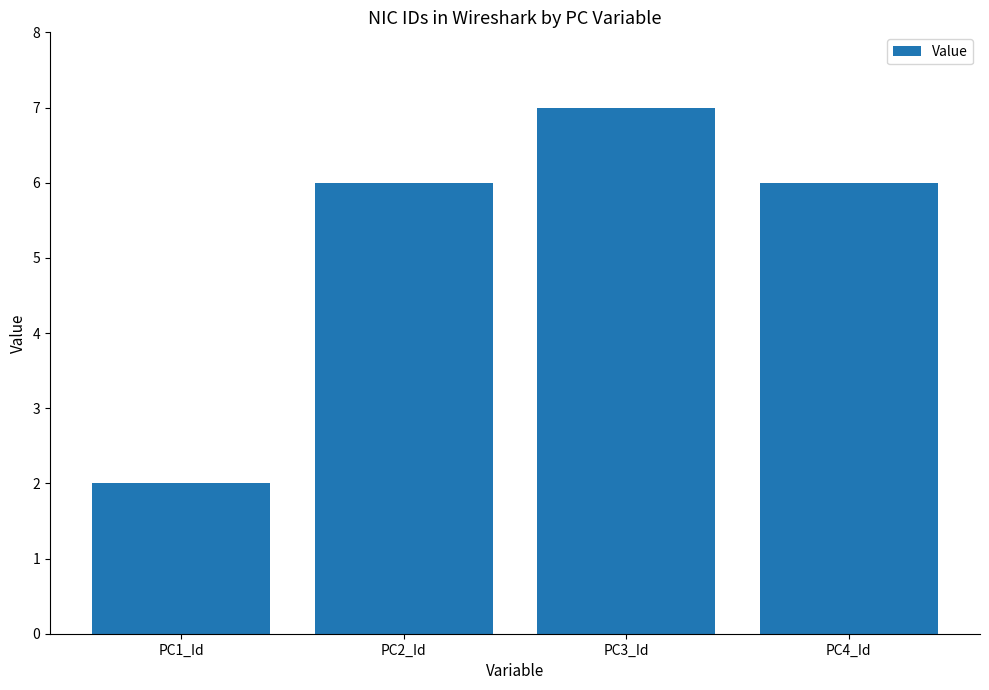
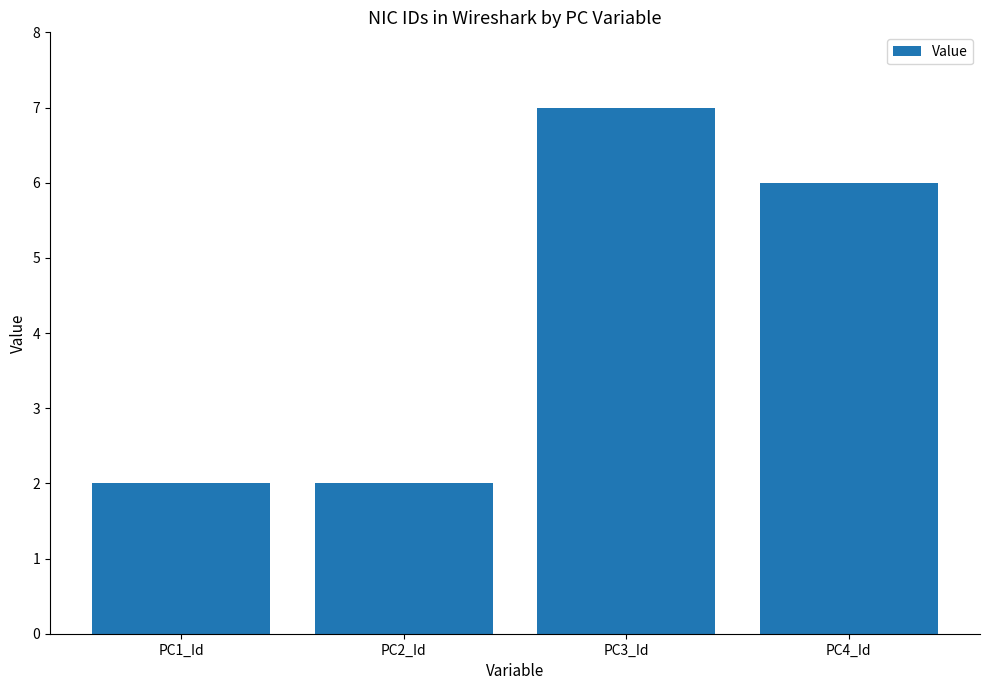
  {
    "PC1_Id": 2,
-   "PC2_Id": 6,
+   "PC2_Id": 2,
    "PC3_Id": 7,
    "PC4_Id": 6
  }
